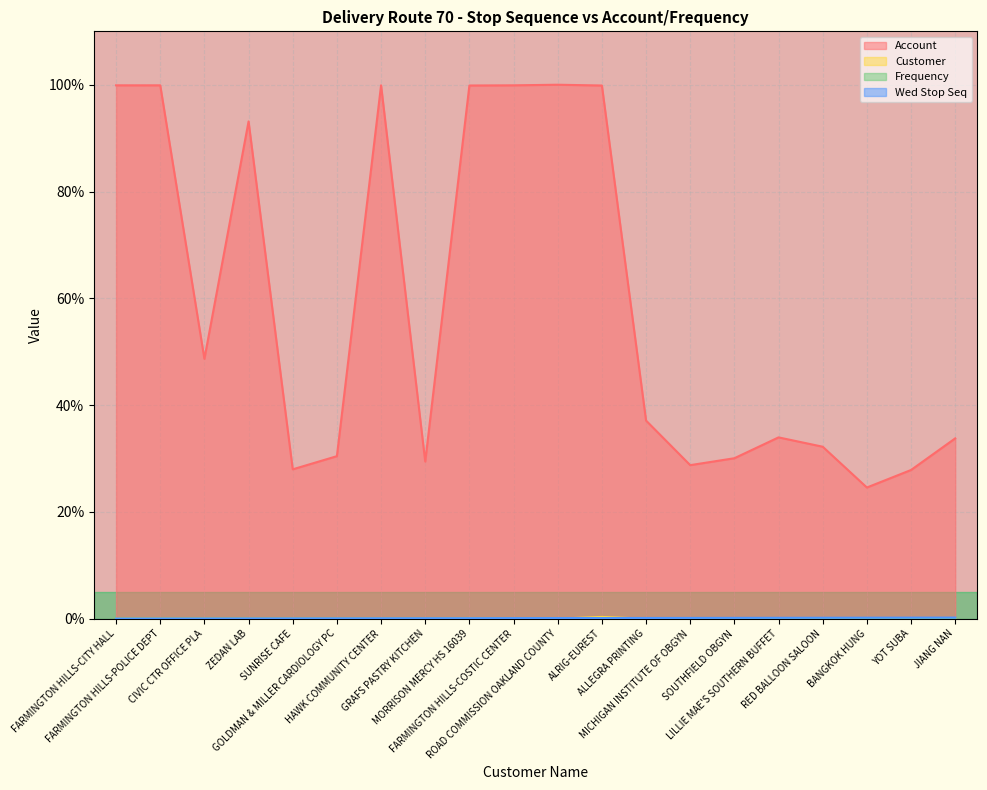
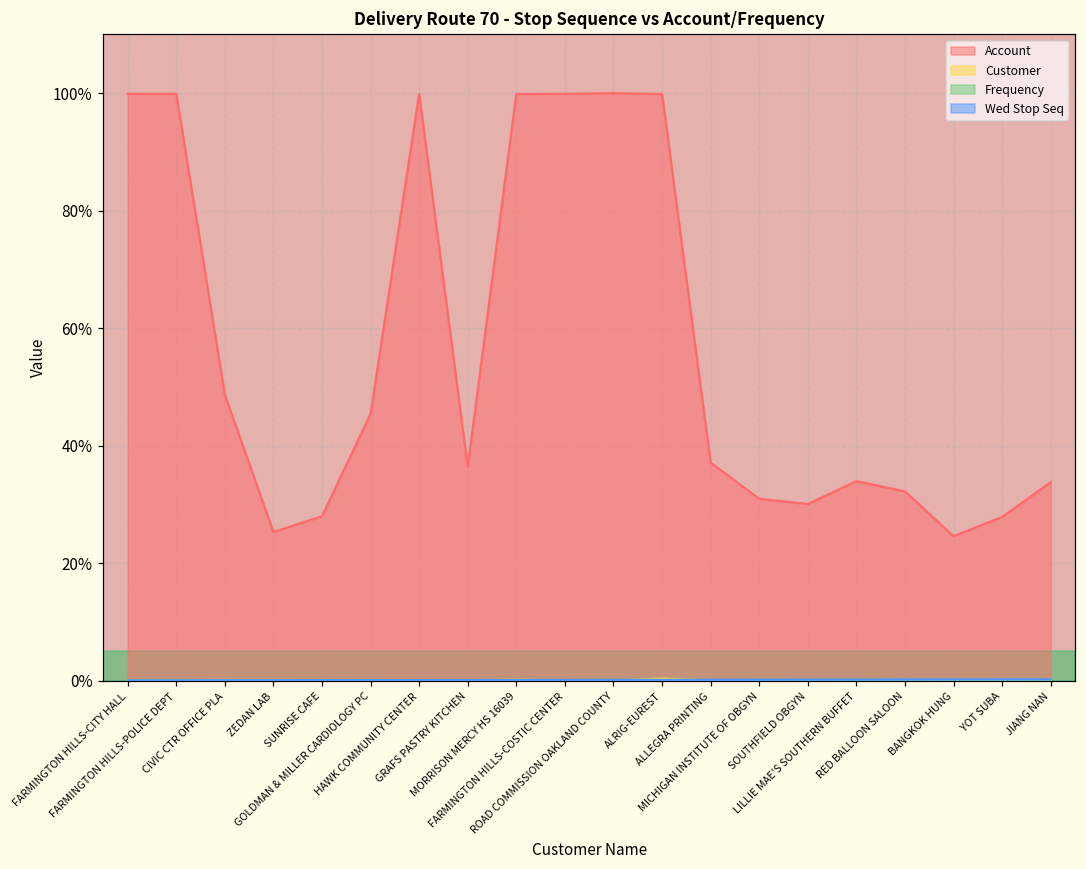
  {
    "Account": {
      "FARMINGTON HILLS-CITY HALL": "100%",
      "FARMINGTON HILLS-POLICE DEPT": "100%",
      "CIVIC CTR OFFICE PLA": "49%",
-     "ZEDAN LAB": "93%",
+     "ZEDAN LAB": "25%",
      "SUNRISE CAFE": "28%",
-     "GOLDMAN & MILLER CARDIOLOGY PC": "30%",
+     "GOLDMAN & MILLER CARDIOLOGY PC": "45%",
      "HAWK COMMUNITY CENTER": "100%",
-     "GRAFS PASTRY KITCHEN": "29%",
+     "GRAFS PASTRY KITCHEN": "36%",
      "MORRISON MERCY HS 16039": "100%",
      "FARMINGTON HILLS-COSTIC CENTER": "100%",
      "ROAD COMMISSION OAKLAND COUNTY": "100%",
      "ALRIG-EUREST": "100%",
      "ALLEGRA PRINTING": "37%",
-     "MICHIGAN INSTITUTE OF OBGYN": "29%",
+     "MICHIGAN INSTITUTE OF OBGYN": "31%",
      "SOUTHFIELD OBGYN": "30%",
      "LILLIE MAE'S SOUTHERN BUFFET": "34%",
      "RED BALLOON SALOON": "32%",
      "BANGKOK HUNG": "25%",
      "YOT SUBA": "28%",
      "JIANG NAN": "34%"
    }
  }
